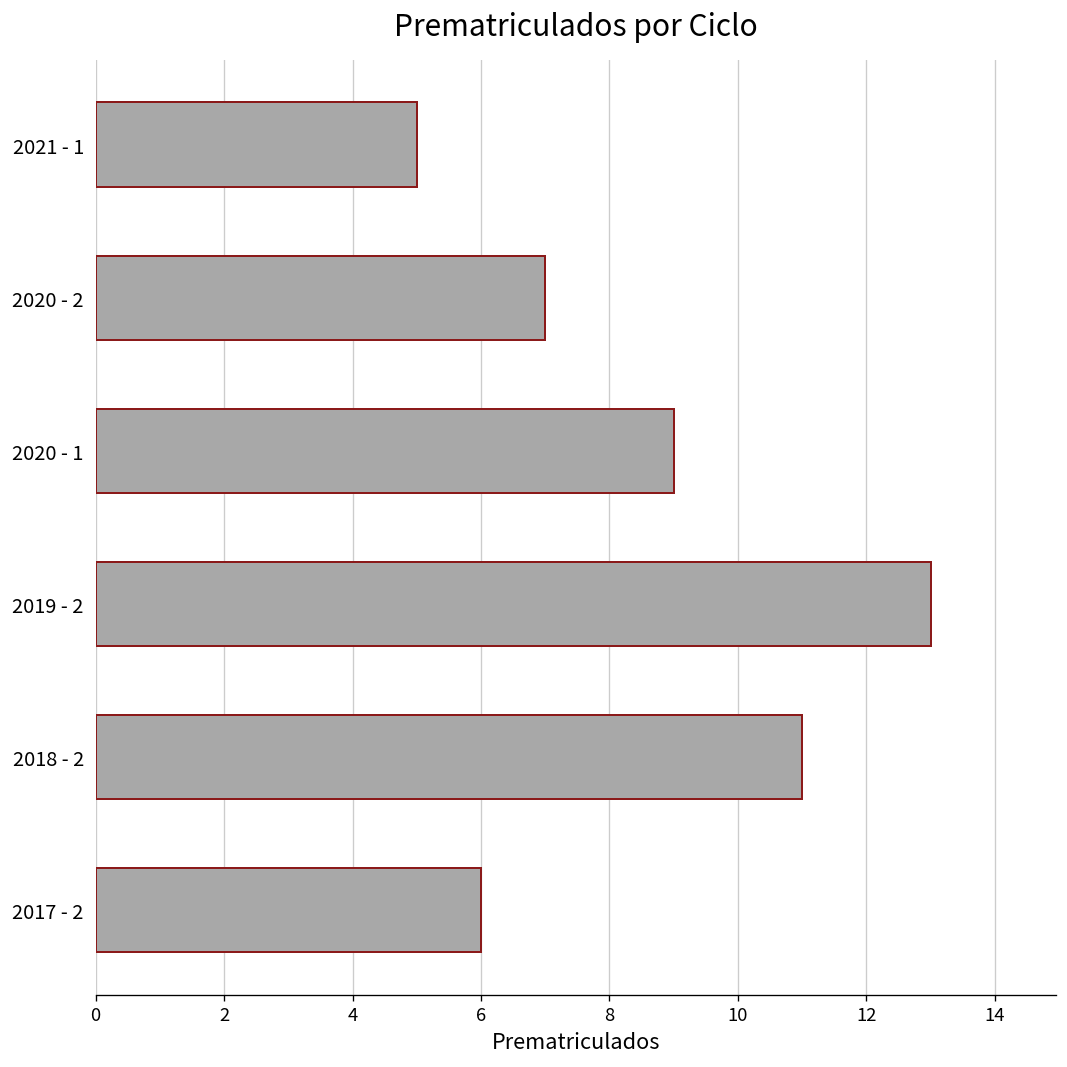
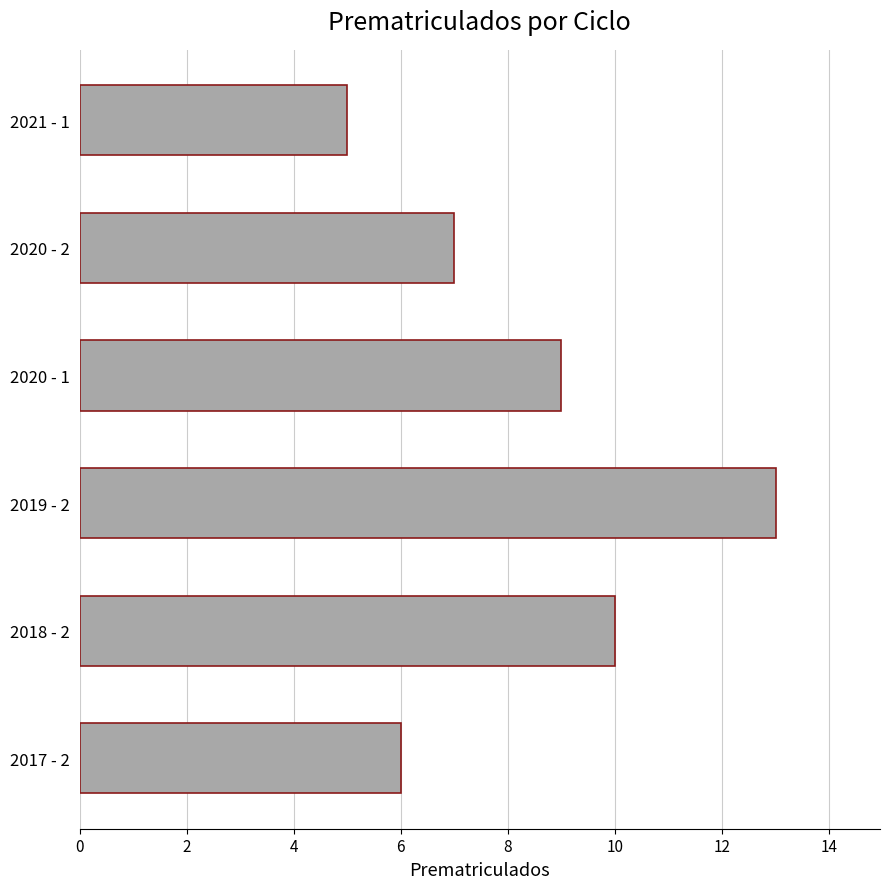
  {
    "2021 - 1": 5,
    "2020 - 2": 7,
    "2020 - 1": 9,
    "2019 - 2": 13,
-   "2018 - 2": 11,
+   "2018 - 2": 10,
    "2017 - 2": 6
  }
